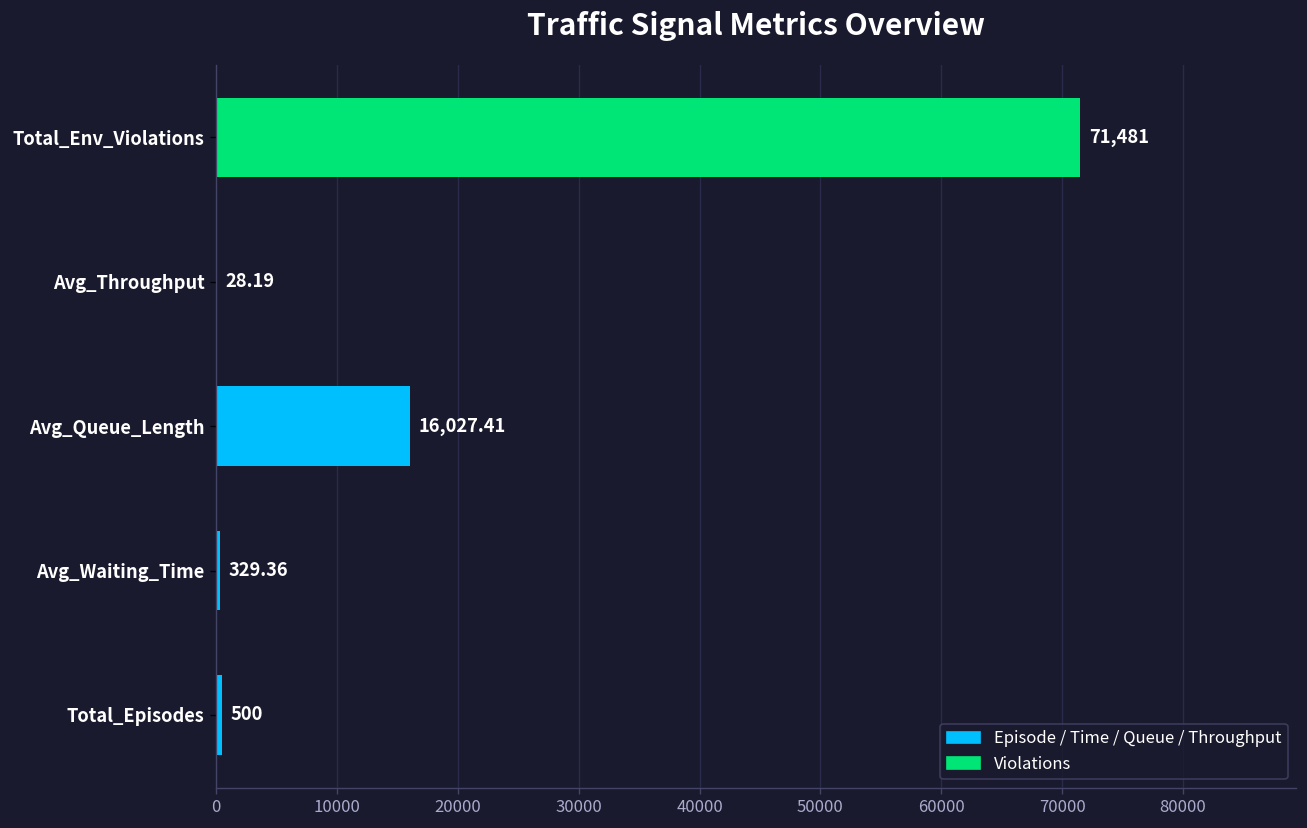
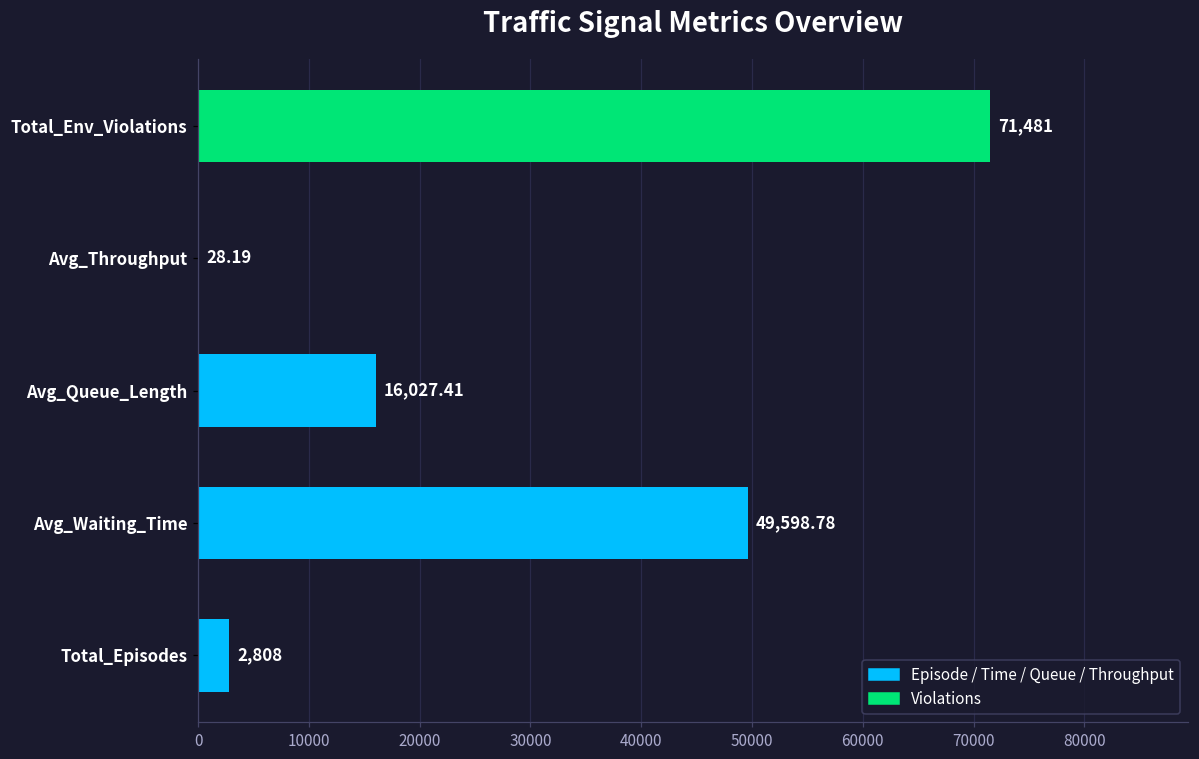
  {
    "Total_Env_Violations": "71,481",
    "Avg_Throughput": "28.19",
    "Avg_Queue_Length": "16,027.41",
-   "Avg_Waiting_Time": "329.36",
-   "Total_Episodes": "500"
+   "Avg_Waiting_Time": "49,598.78",
+   "Total_Episodes": "2,808"
  }
